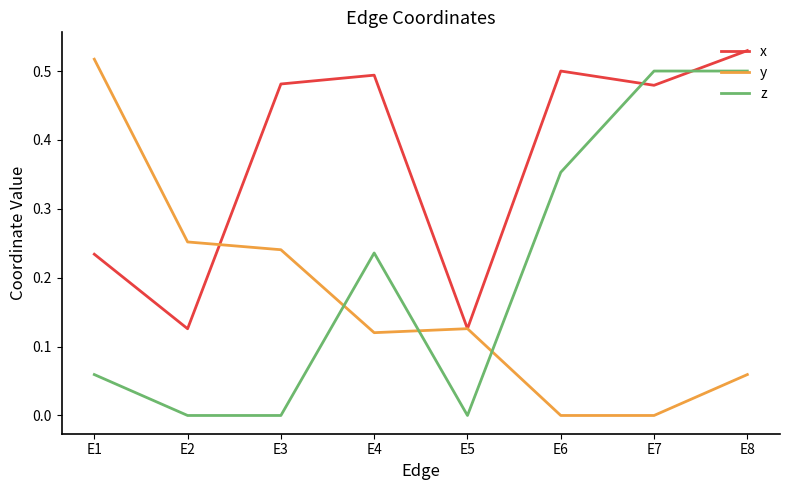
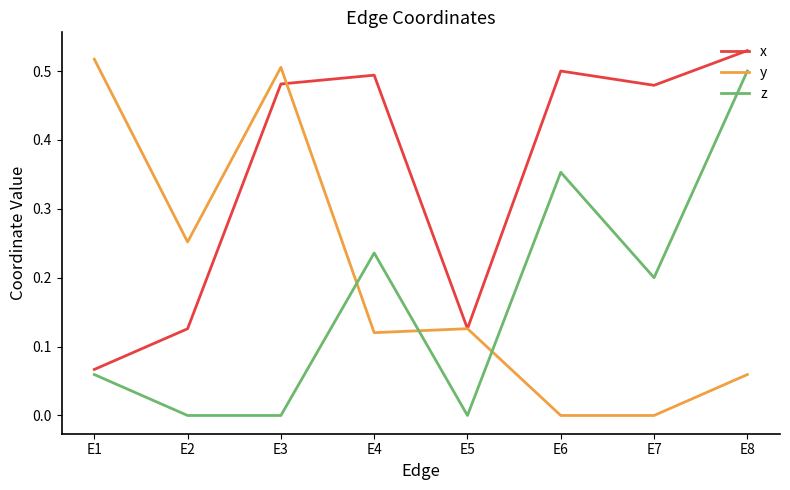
  {
    "x": {
-     "E1": 0.23,
+     "E1": 0.07,
      "E2": 0.13,
      "E3": 0.48,
      "E4": 0.49,
      "E6": 0.50,
      "E7": 0.48,
      "E8": 0.53
    },
    "y": {
      "E1": 0.52,
      "E2": 0.25,
-     "E3": 0.24,
+     "E3": 0.51,
      "E4": 0.12,
      "E6": 0.00,
      "E7": 0.00,
      "E8": 0.06
    },
    "z": {
      "E1": 0.06,
      "E2": 0.0,
      "E3": 0.0,
      "E4": 0.24,
      "E5": 0.0,
      "E6": 0.35,
-     "E7": 0.5,
+     "E7": 0.2,
      "E8": 0.5
    }
  }
